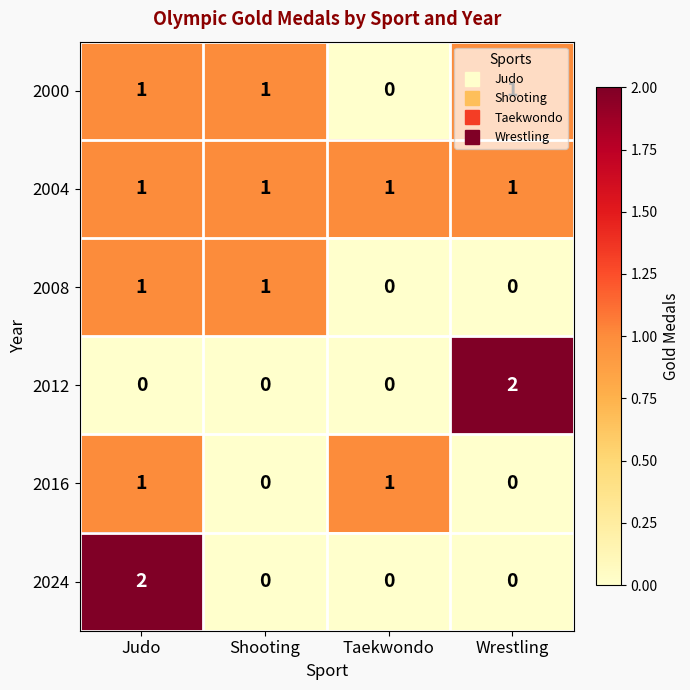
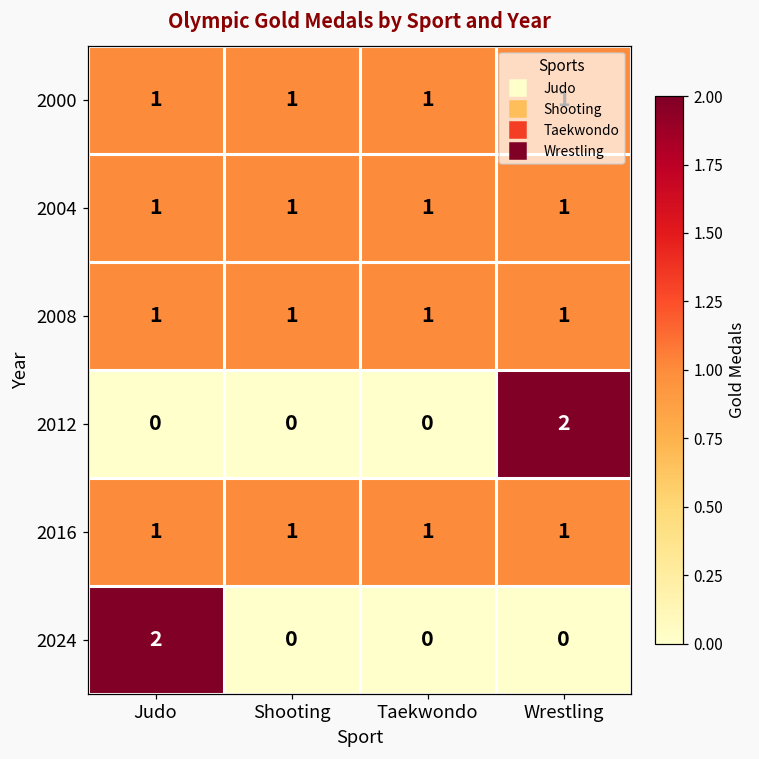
  {
    "2000": {
      "Judo": 1,
      "Shooting": 1,
-     "Taekwondo": 0
+     "Taekwondo": 1
    },
    "2004": {
      "Judo": 1,
      "Shooting": 1,
      "Taekwondo": 1,
      "Wrestling": 1
    },
    "2008": {
      "Judo": 1,
      "Shooting": 1,
-     "Taekwondo": 0,
-     "Wrestling": 0
+     "Taekwondo": 1,
+     "Wrestling": 1
    },
    "2012": {
      "Judo": 0,
      "Shooting": 0,
      "Taekwondo": 0,
      "Wrestling": 2
    },
    "2016": {
      "Judo": 1,
-     "Shooting": 0,
+     "Shooting": 1,
      "Taekwondo": 1,
-     "Wrestling": 0
+     "Wrestling": 1
    },
    "2024": {
      "Judo": 2,
      "Shooting": 0,
      "Taekwondo": 0,
      "Wrestling": 0
    }
  }
